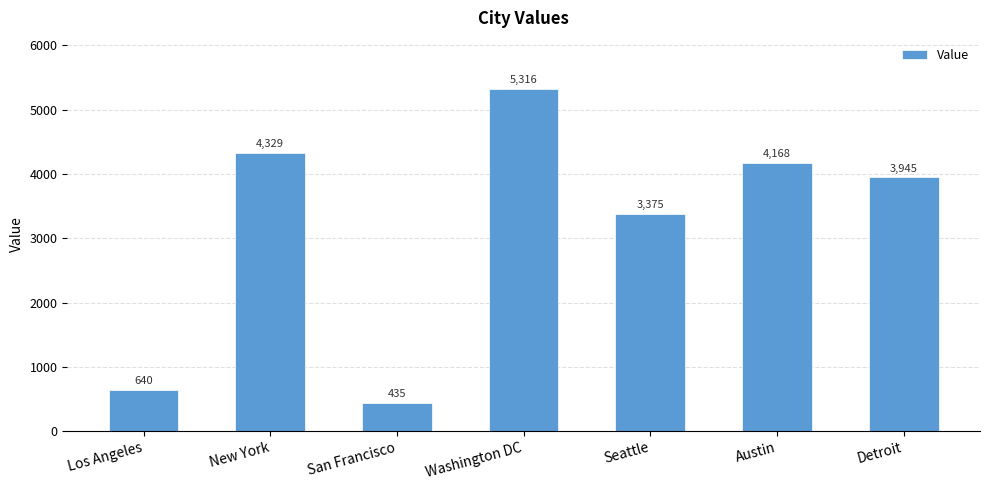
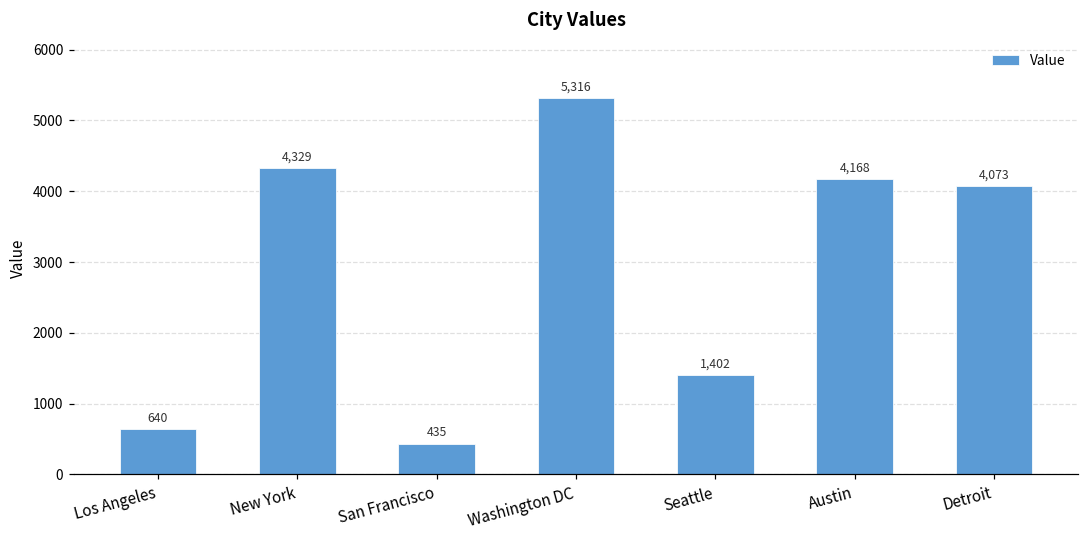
  {
    "Los Angeles": "640",
    "New York": "4,329",
    "San Francisco": "435",
    "Washington DC": "5,316",
-   "Seattle": "3,375",
+   "Seattle": "1,402",
    "Austin": "4,168",
-   "Detroit": "3,945"
+   "Detroit": "4,073"
  }
